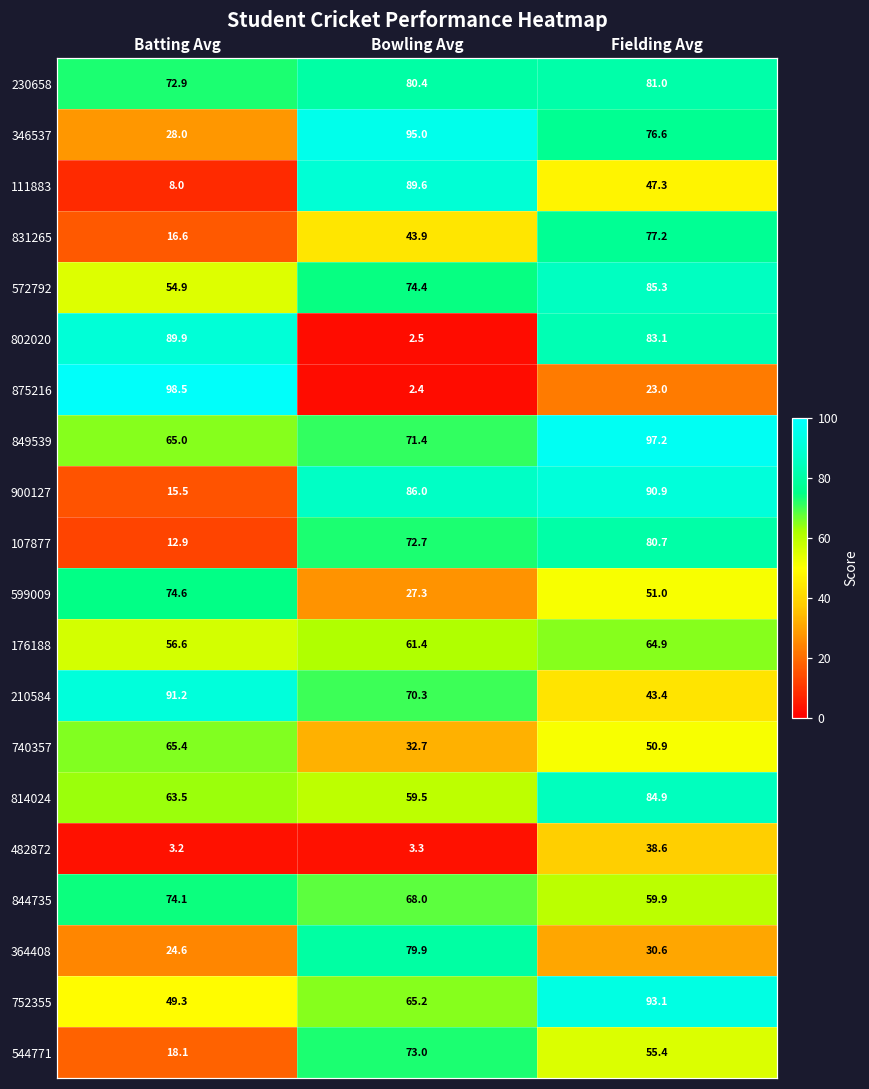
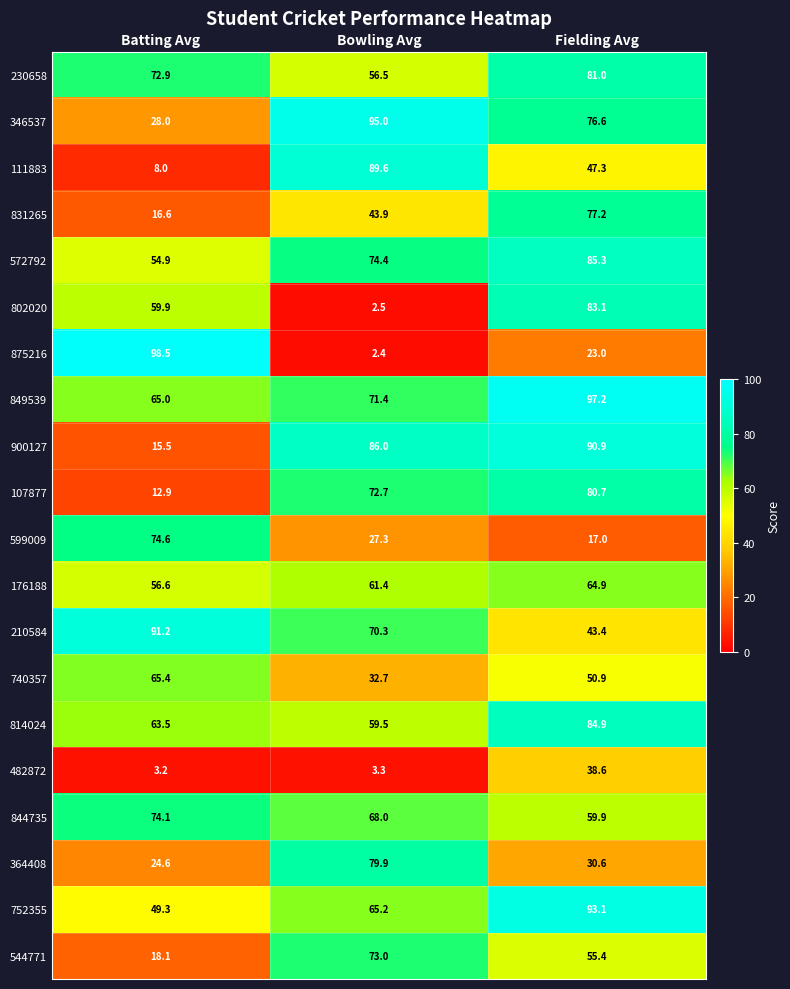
  {
    "230658": {
      "Batting Avg": 72.9,
-     "Bowling Avg": 80.4,
+     "Bowling Avg": 56.5,
      "Fielding Avg": 81.0
    },
    "346537": {
      "Batting Avg": 28.0,
      "Bowling Avg": 95.0,
      "Fielding Avg": 76.6
    },
    "111883": {
      "Batting Avg": 8.0,
      "Bowling Avg": 89.6,
      "Fielding Avg": 47.3
    },
    "831265": {
      "Batting Avg": 16.6,
      "Bowling Avg": 43.9,
      "Fielding Avg": 77.2
    },
    "572792": {
      "Batting Avg": 54.9,
      "Bowling Avg": 74.4,
      "Fielding Avg": 85.3
    },
    "802020": {
-     "Batting Avg": 89.9,
+     "Batting Avg": 59.9,
      "Bowling Avg": 2.5,
      "Fielding Avg": 83.1
    },
    "875216": {
      "Batting Avg": 98.5,
      "Bowling Avg": 2.4,
      "Fielding Avg": 23.0
    },
    "849539": {
      "Batting Avg": 65.0,
      "Bowling Avg": 71.4,
      "Fielding Avg": 97.2
    },
    "900127": {
      "Batting Avg": 15.5,
      "Bowling Avg": 86.0,
      "Fielding Avg": 90.9
    },
    "107877": {
      "Batting Avg": 12.9,
      "Bowling Avg": 72.7,
      "Fielding Avg": 80.7
    },
    "599009": {
      "Batting Avg": 74.6,
      "Bowling Avg": 27.3,
-     "Fielding Avg": 51.0
+     "Fielding Avg": 17.0
    },
    "176188": {
      "Batting Avg": 56.6,
      "Bowling Avg": 61.4,
      "Fielding Avg": 64.9
    },
    "210584": {
      "Batting Avg": 91.2,
      "Bowling Avg": 70.3,
      "Fielding Avg": 43.4
    },
    "740357": {
      "Batting Avg": 65.4,
      "Bowling Avg": 32.7,
      "Fielding Avg": 50.9
    },
    "814024": {
      "Batting Avg": 63.5,
      "Bowling Avg": 59.5,
      "Fielding Avg": 84.9
    },
    "482872": {
      "Batting Avg": 3.2,
      "Bowling Avg": 3.3,
      "Fielding Avg": 38.6
    },
    "844735": {
      "Batting Avg": 74.1,
      "Bowling Avg": 68.0,
      "Fielding Avg": 59.9
    },
    "364408": {
      "Batting Avg": 24.6,
      "Bowling Avg": 79.9,
      "Fielding Avg": 30.6
    },
    "752355": {
      "Batting Avg": 49.3,
      "Bowling Avg": 65.2,
      "Fielding Avg": 93.1
    },
    "544771": {
      "Batting Avg": 18.1,
      "Bowling Avg": 73.0,
      "Fielding Avg": 55.4
    }
  }
